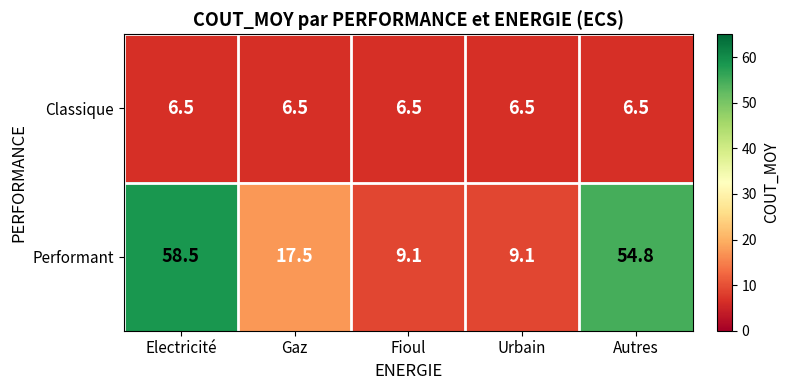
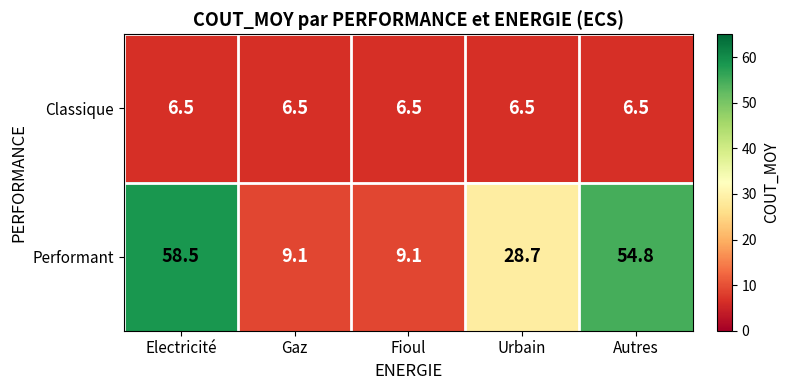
  {
    "Classique": {
      "Electricité": 6.5,
      "Gaz": 6.5,
      "Fioul": 6.5,
      "Urbain": 6.5,
      "Autres": 6.5
    },
    "Performant": {
      "Electricité": 58.5,
-     "Gaz": 17.5,
+     "Gaz": 9.1,
      "Fioul": 9.1,
-     "Urbain": 9.1,
+     "Urbain": 28.7,
      "Autres": 54.8
    }
  }
